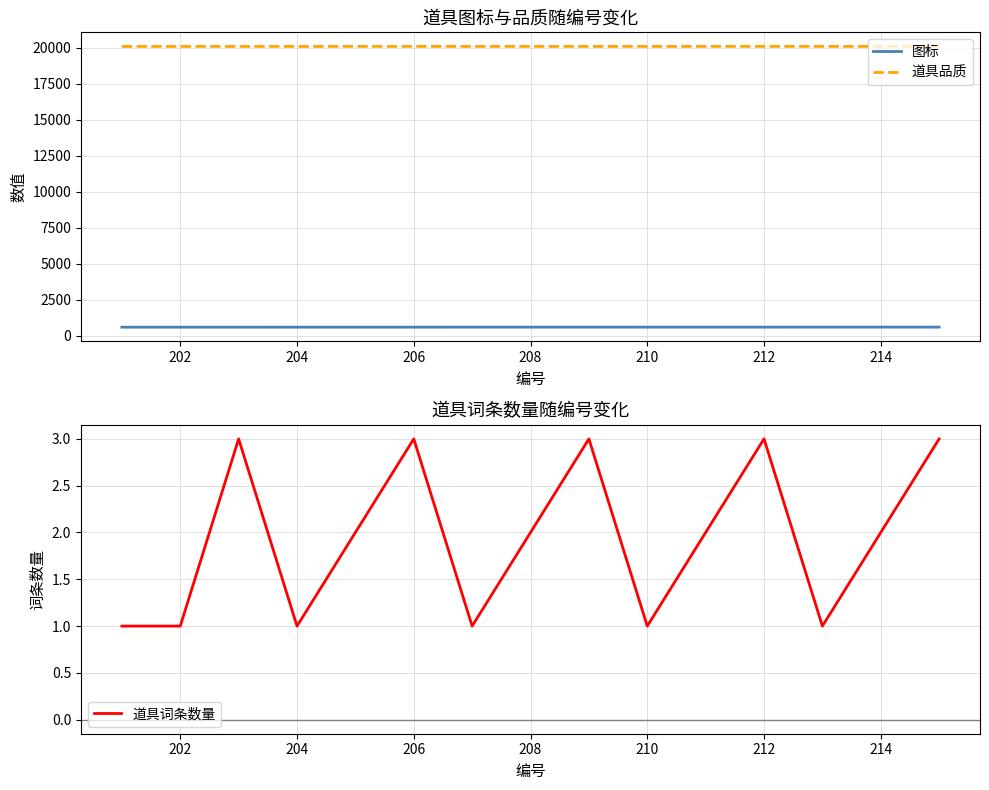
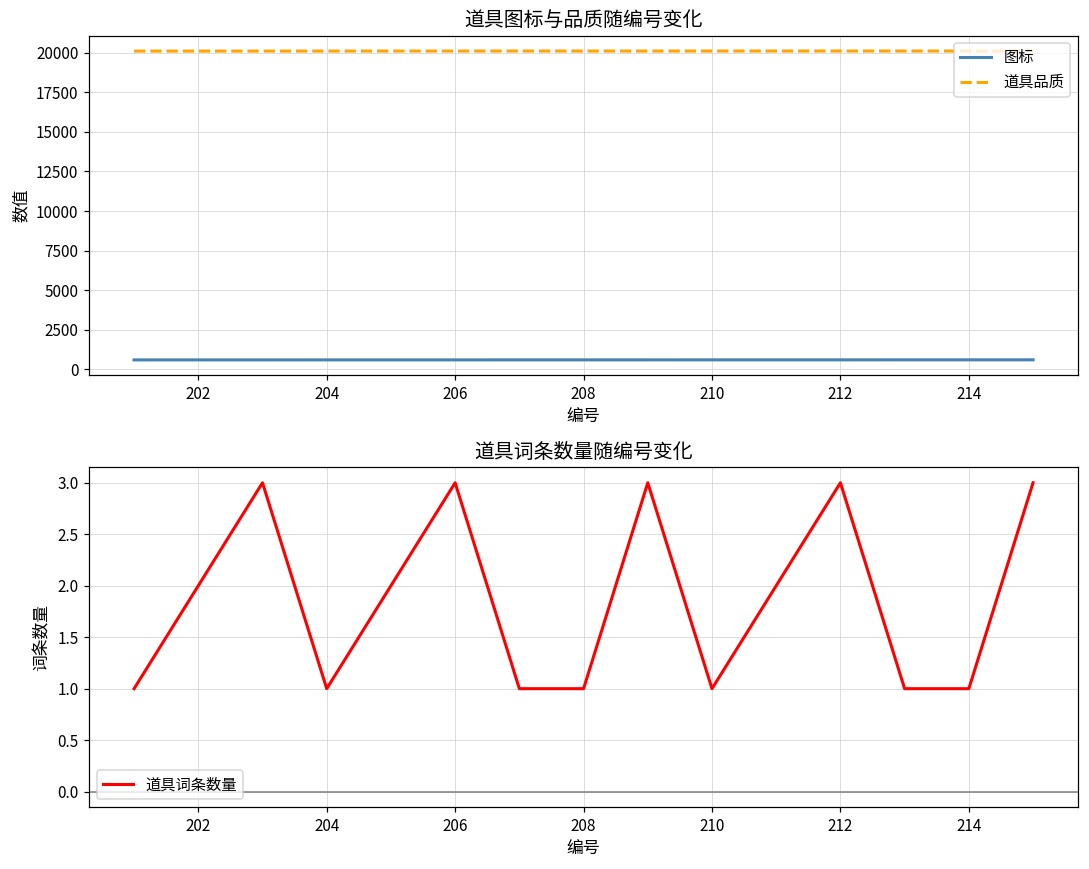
  {
    "道具图标与品质随编号变化": {
      "图标": {
        "202": 600,
        "204": 600,
        "206": 600,
        "208": 600,
        "210": 600,
        "212": 600,
        "214": 600
      },
      "道具品质": {
        "202": 20100,
        "204": 20100,
        "206": 20100,
        "208": 20100,
        "210": 20100,
        "212": 20100
      }
    },
    "道具词条数量随编号变化": {
-     "202": 1,
+     "202": 2,
      "204": 1,
      "206": 3,
-     "208": 2,
+     "208": 1,
      "210": 1,
      "212": 3,
-     "214": 2
+     "214": 1
    }
  }
